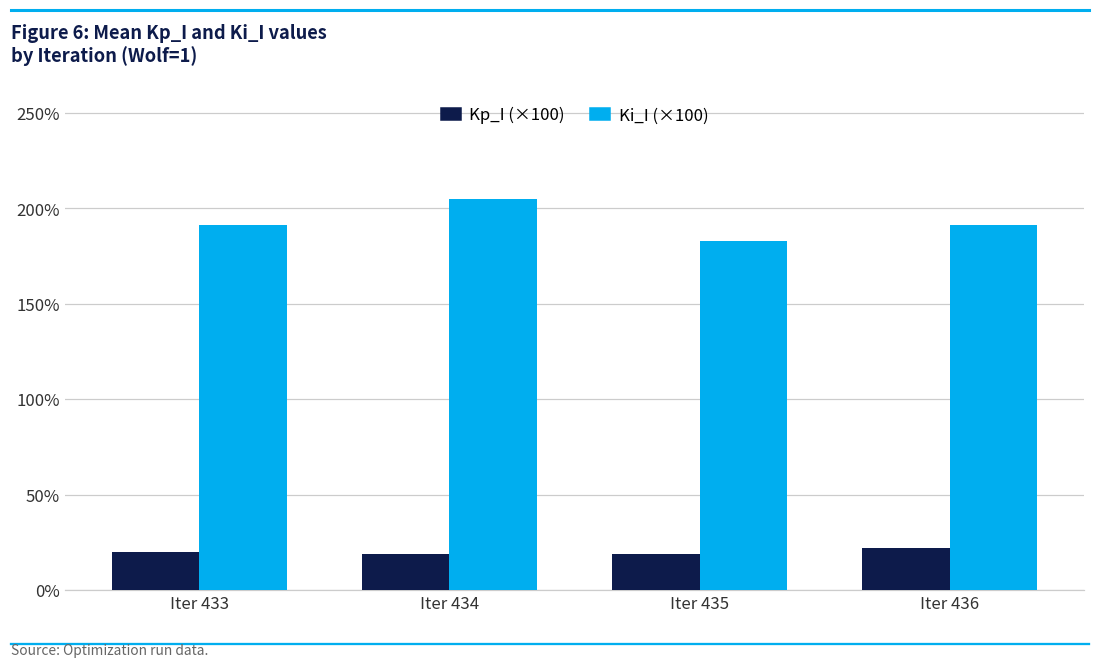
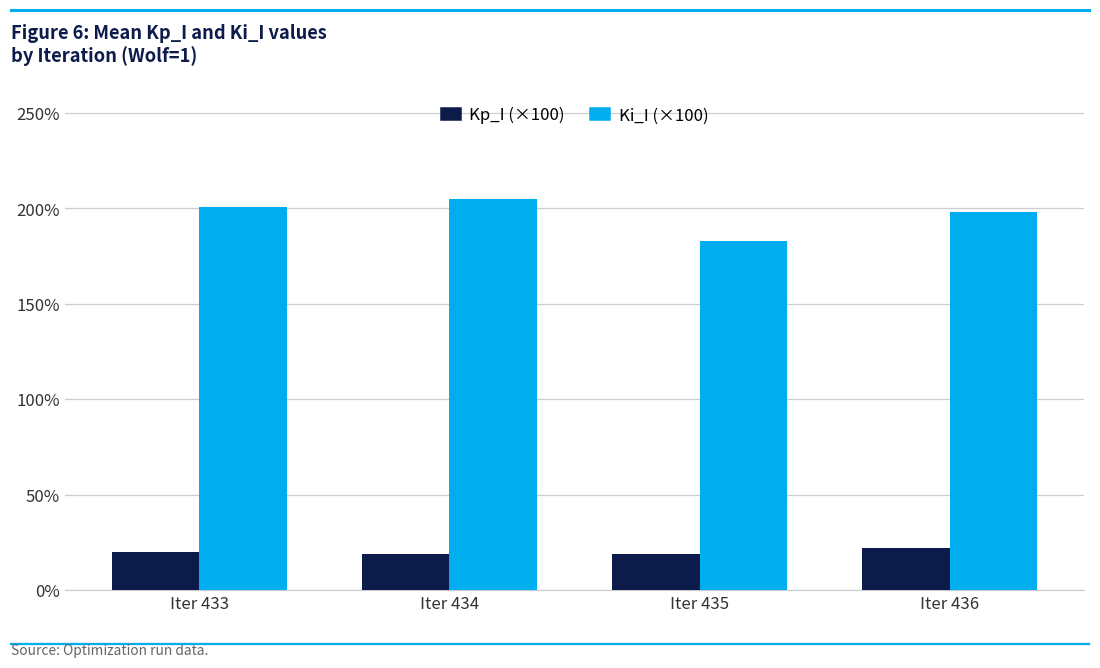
  {
    "Kp_I (×100)": {
      "Iter 433": "20%",
      "Iter 434": "19%",
      "Iter 435": "19%",
      "Iter 436": "22%"
    },
    "Ki_I (×100)": {
-     "Iter 433": "191%",
+     "Iter 433": "201%",
      "Iter 434": "205%",
      "Iter 435": "183%",
-     "Iter 436": "191%"
+     "Iter 436": "198%"
    }
  }
